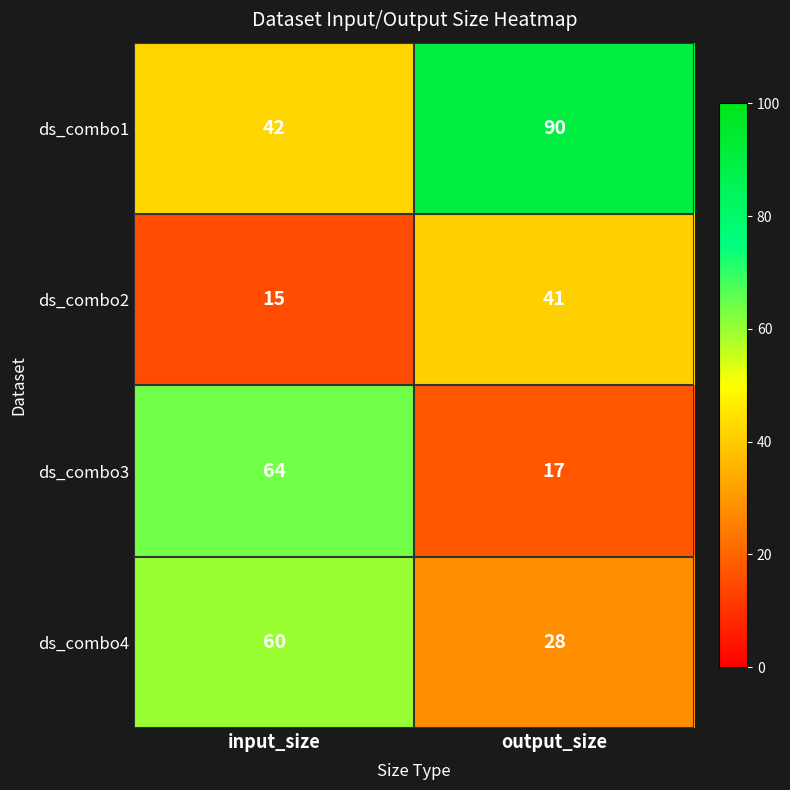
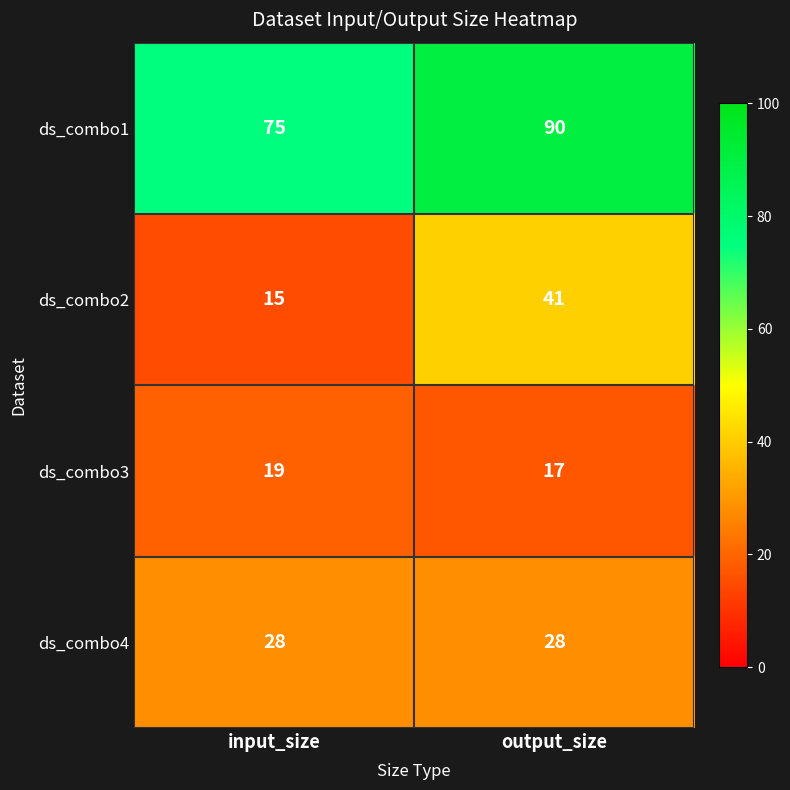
  {
    "ds_combo1": {
-     "input_size": 42,
+     "input_size": 75,
      "output_size": 90
    },
    "ds_combo2": {
      "input_size": 15,
      "output_size": 41
    },
    "ds_combo3": {
-     "input_size": 64,
+     "input_size": 19,
      "output_size": 17
    },
    "ds_combo4": {
-     "input_size": 60,
+     "input_size": 28,
      "output_size": 28
    }
  }
